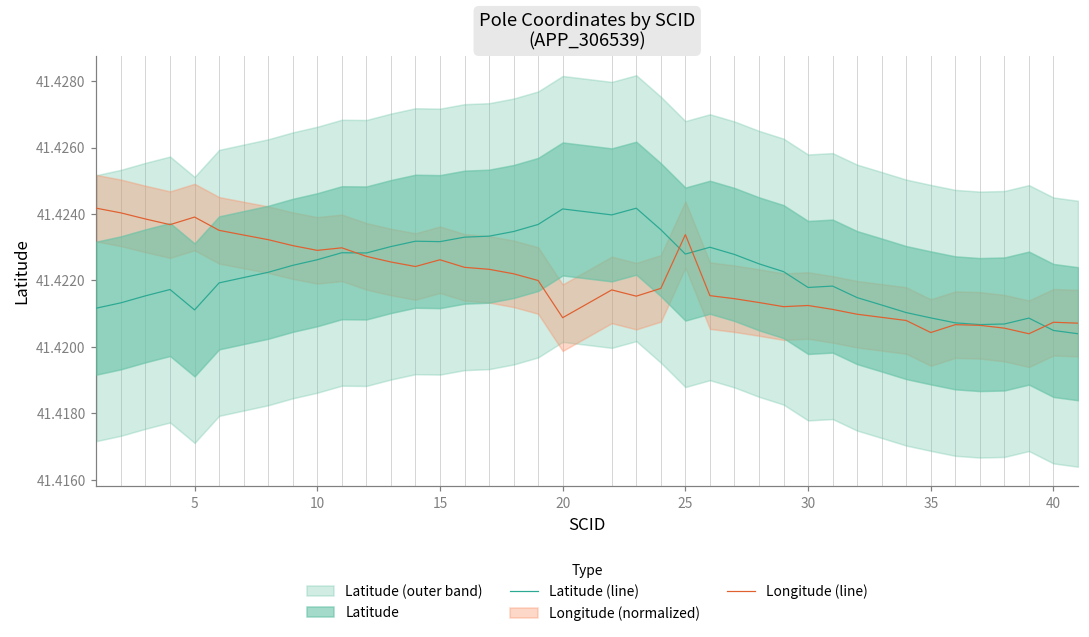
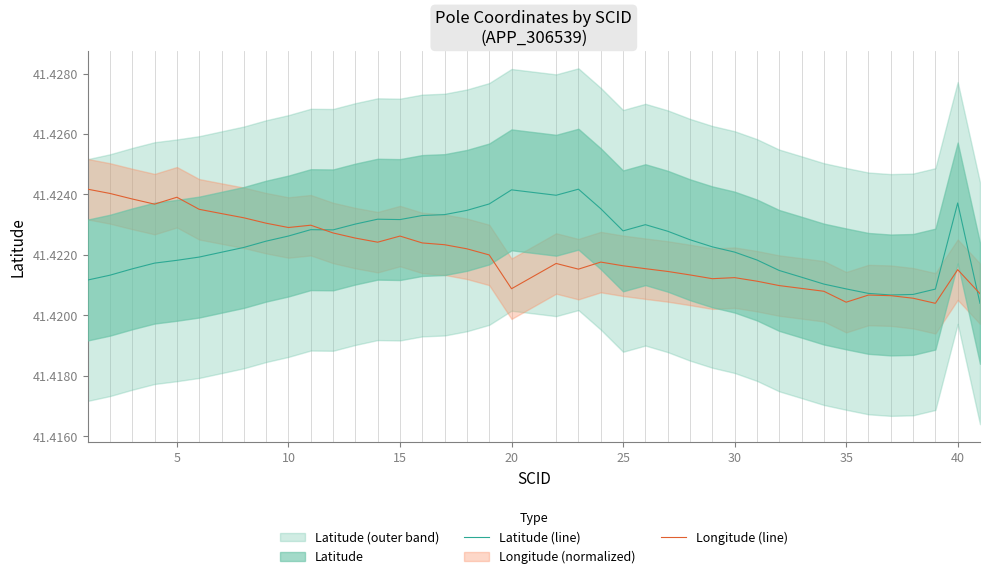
  {
    "Latitude (line)": {
-     "5": 41.4211,
+     "5": 41.4218,
      "10": 41.4226,
      "15": 41.4232,
      "20": 41.4242,
      "25": 41.4228,
-     "30": 41.4218,
+     "30": 41.4221,
      "35": 41.4209,
-     "40": 41.4205
+     "40": 41.4237
    },
    "Longitude (line)": {
      "5": 41.4239,
      "10": 41.4229,
      "15": 41.4226,
      "20": 41.4209,
-     "25": 41.4234,
+     "25": 41.4216,
      "30": 41.4212,
      "35": 41.4204,
-     "40": 41.4207
+     "40": 41.4215
    }
  }
